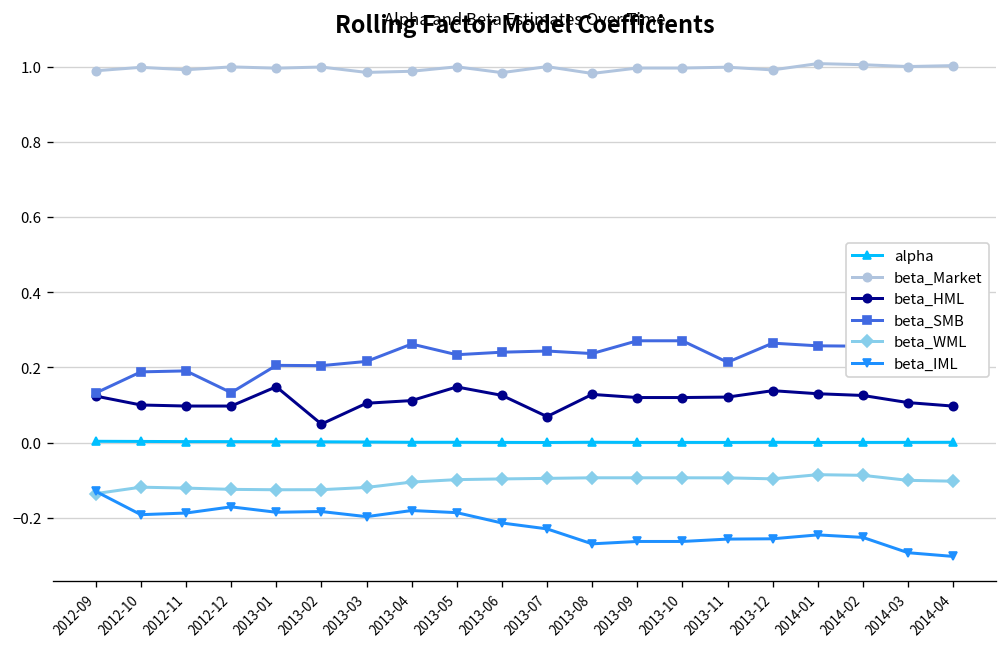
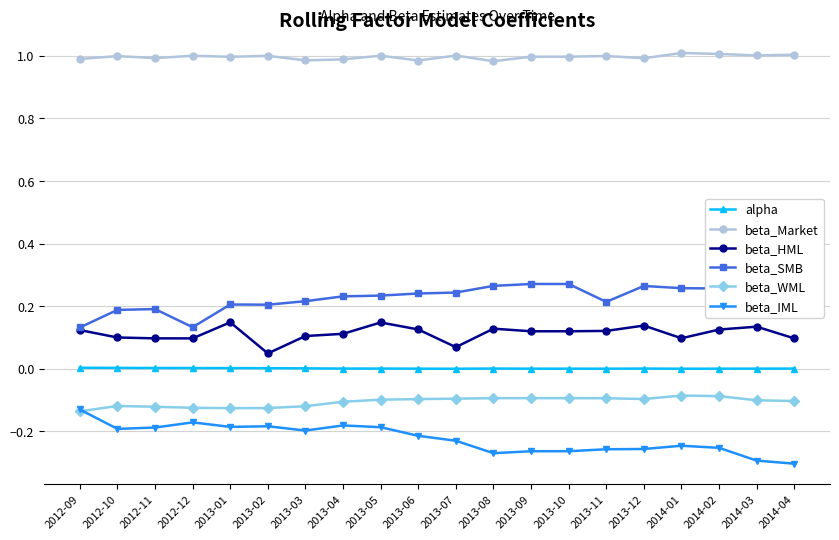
  {
    "beta_HML": {
      "2012-10": 0.10,
      "2012-11": 0.10,
      "2012-12": 0.10,
      "2013-01": 0.15,
      "2013-02": 0.05,
      "2013-03": 0.10,
      "2013-04": 0.11,
      "2013-05": 0.15,
      "2013-06": 0.13,
      "2013-07": 0.07,
      "2013-08": 0.13,
      "2013-09": 0.12,
      "2013-10": 0.12,
      "2013-11": 0.12,
      "2013-12": 0.14,
-     "2014-01": 0.13,
+     "2014-01": 0.10,
      "2014-02": 0.13,
-     "2014-03": 0.11,
+     "2014-03": 0.13,
      "2014-04": 0.10
    },
    "beta_SMB": {
      "2012-10": 0.19,
      "2012-11": 0.19,
      "2012-12": 0.13,
      "2013-01": 0.21,
      "2013-02": 0.20,
      "2013-03": 0.22,
-     "2013-04": 0.26,
+     "2013-04": 0.23,
      "2013-05": 0.23,
      "2013-06": 0.24,
      "2013-07": 0.24,
-     "2013-08": 0.24,
+     "2013-08": 0.27,
      "2013-09": 0.27,
      "2013-10": 0.27,
      "2013-11": 0.21,
      "2013-12": 0.26,
      "2014-01": 0.26
    }
  }
